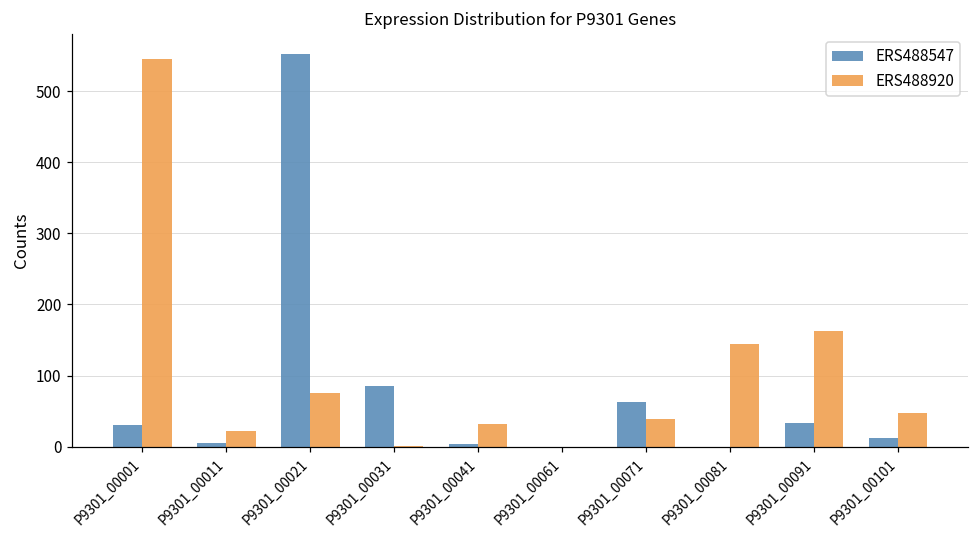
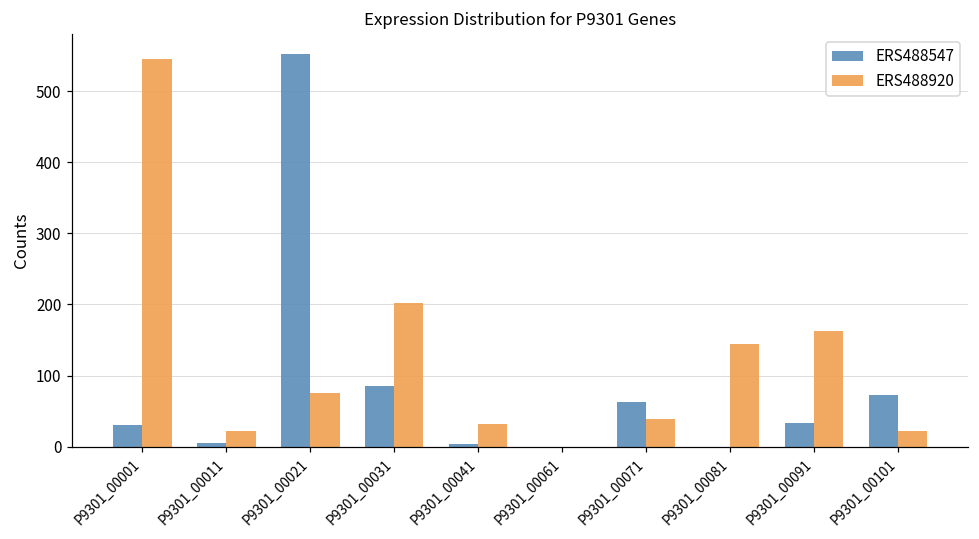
  {
    "ERS488547": {
      "P9301_00001": 30,
      "P9301_00011": 10,
      "P9301_00021": 550,
      "P9301_00031": 90,
      "P9301_00041": 0,
      "P9301_00061": 0,
      "P9301_00071": 60,
      "P9301_00081": 0,
      "P9301_00091": 30,
-     "P9301_00101": 10
+     "P9301_00101": 70
    },
    "ERS488920": {
      "P9301_00001": 550,
      "P9301_00011": 20,
      "P9301_00021": 80,
-     "P9301_00031": 0,
+     "P9301_00031": 200,
      "P9301_00041": 30,
      "P9301_00061": 0,
      "P9301_00071": 40,
      "P9301_00081": 140,
      "P9301_00091": 160,
-     "P9301_00101": 50
+     "P9301_00101": 20
    }
  }
